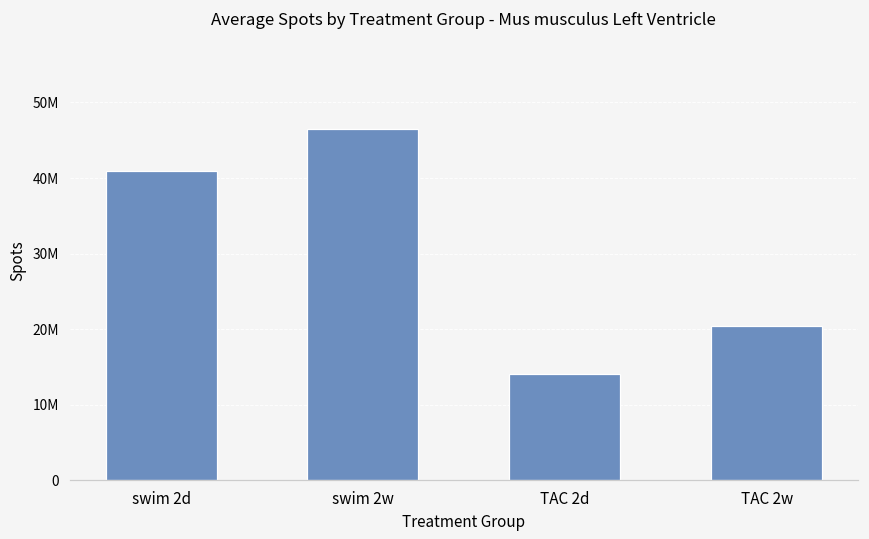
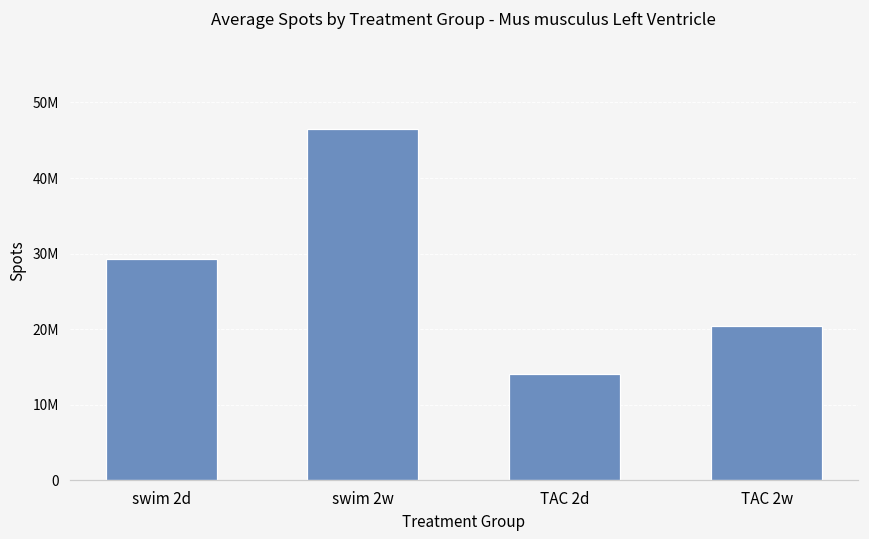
  {
-   "swim 2d": 41000000,
+   "swim 2d": 29000000,
    "swim 2w": 47000000,
    "TAC 2d": 14000000,
    "TAC 2w": 20000000
  }
